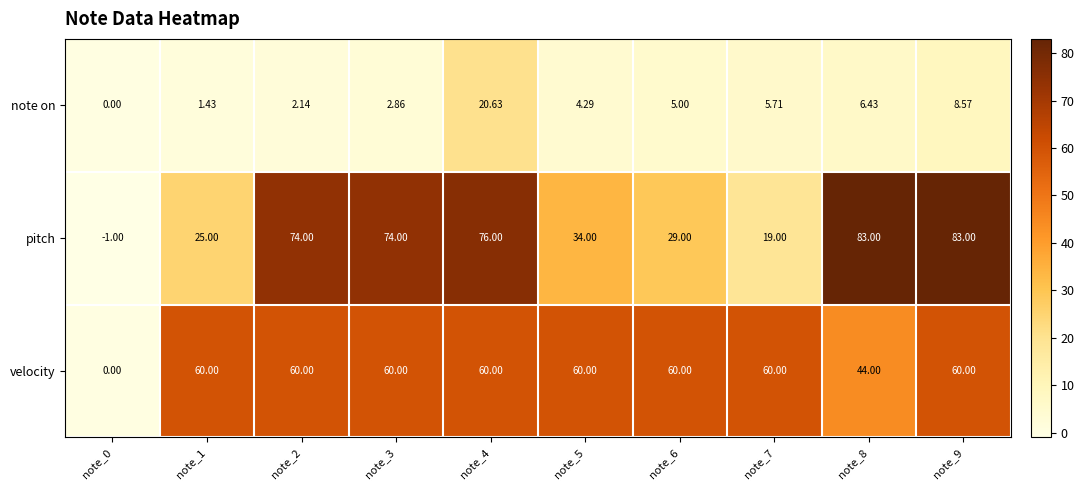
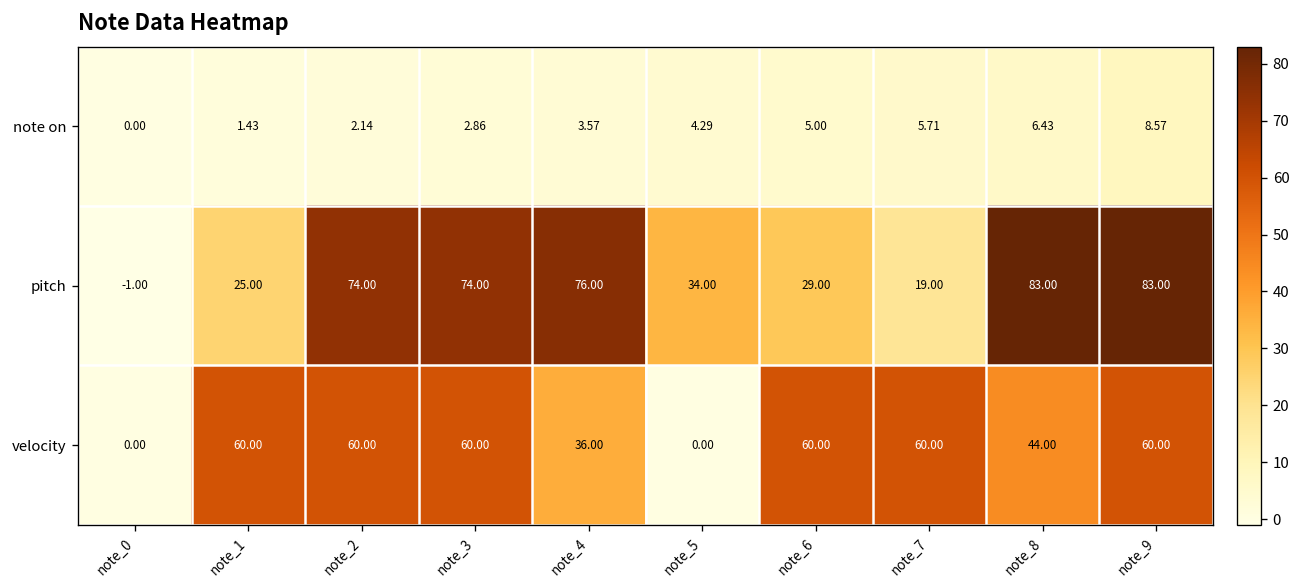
  {
    "note on": {
      "note_0": 0.00,
      "note_1": 1.43,
      "note_2": 2.14,
      "note_3": 2.86,
-     "note_4": 20.63,
+     "note_4": 3.57,
      "note_5": 4.29,
      "note_6": 5.00,
      "note_7": 5.71,
      "note_8": 6.43,
      "note_9": 8.57
    },
    "pitch": {
      "note_0": -1.00,
      "note_1": 25.00,
      "note_2": 74.00,
      "note_3": 74.00,
      "note_4": 76.00,
      "note_5": 34.00,
      "note_6": 29.00,
      "note_7": 19.00,
      "note_8": 83.00,
      "note_9": 83.00
    },
    "velocity": {
      "note_0": 0.00,
      "note_1": 60.00,
      "note_2": 60.00,
      "note_3": 60.00,
-     "note_4": 60.00,
-     "note_5": 60.00,
+     "note_4": 36.00,
+     "note_5": 0.00,
      "note_6": 60.00,
      "note_7": 60.00,
      "note_8": 44.00,
      "note_9": 60.00
    }
  }
